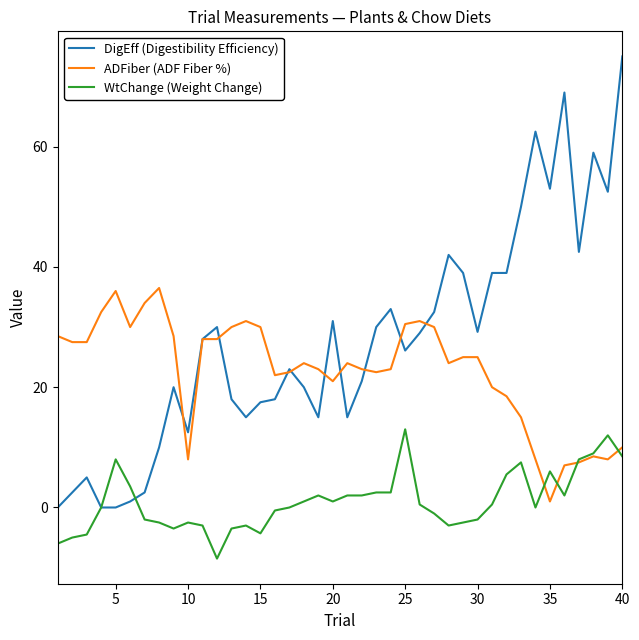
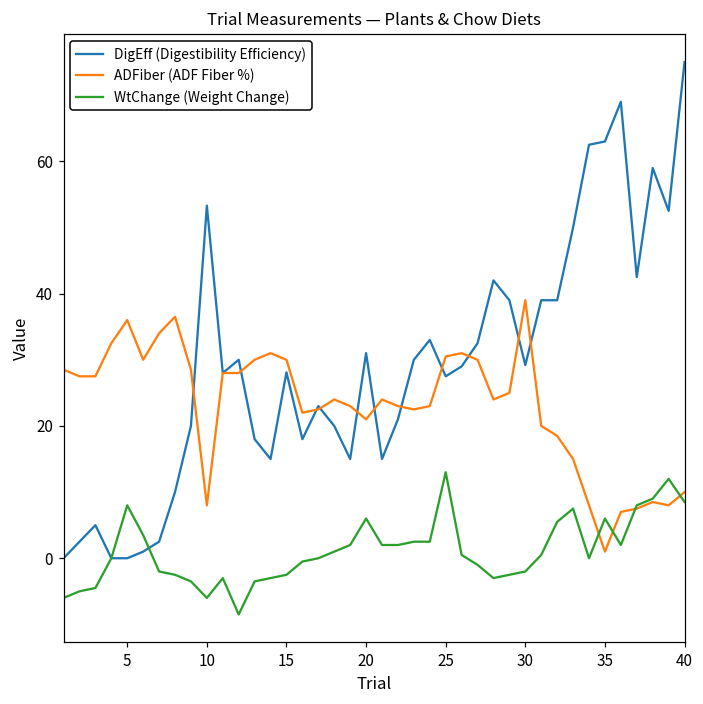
  {
    "DigEff (Digestibility Efficiency)": {
      "5": 0,
-     "10": 13,
-     "15": 18,
+     "10": 53,
+     "15": 28,
      "20": 31,
-     "25": 26,
+     "25": 28,
      "30": 29,
-     "35": 53,
+     "35": 63,
      "40": 75
    },
    "ADFiber (ADF Fiber %)": {
      "5": 36,
      "10": 8,
      "15": 30,
      "20": 21,
      "25": 31,
-     "30": 25,
+     "30": 39,
      "35": 1,
      "40": 10
    },
    "WtChange (Weight Change)": {
      "5": 8,
-     "10": -3,
-     "15": -4,
-     "20": 1,
+     "10": -6,
+     "15": -3,
+     "20": 6,
      "25": 13,
      "30": -2,
      "35": 6,
      "40": 9
    }
  }
